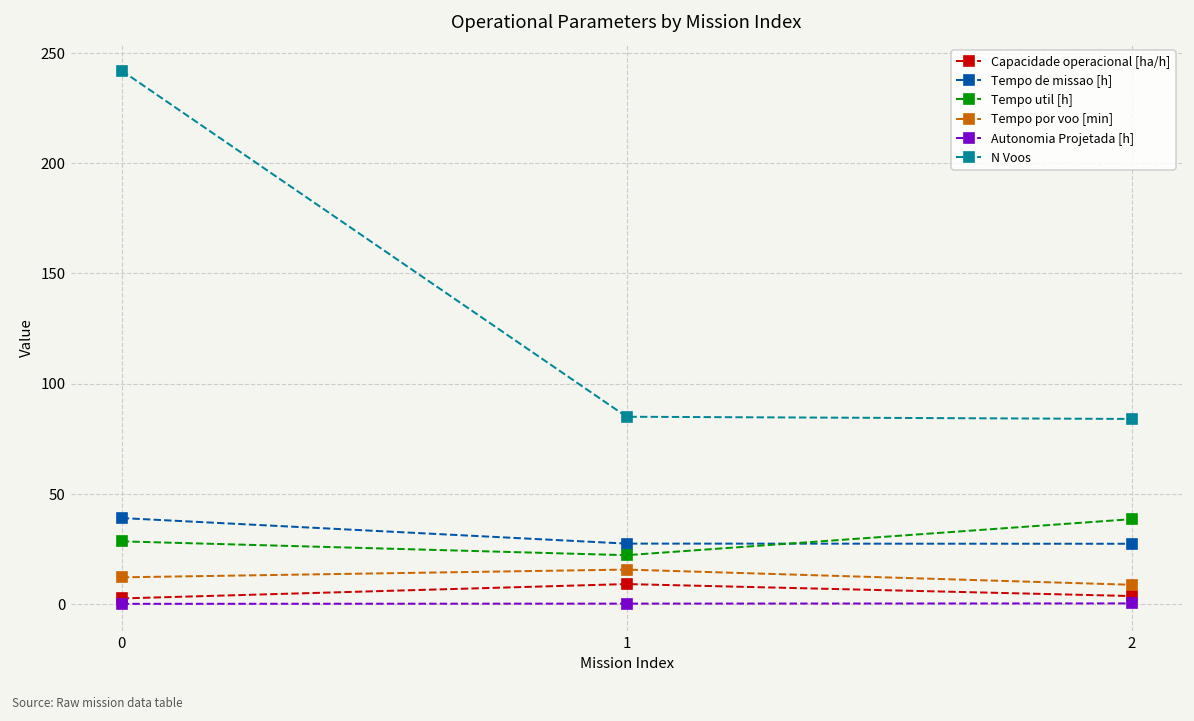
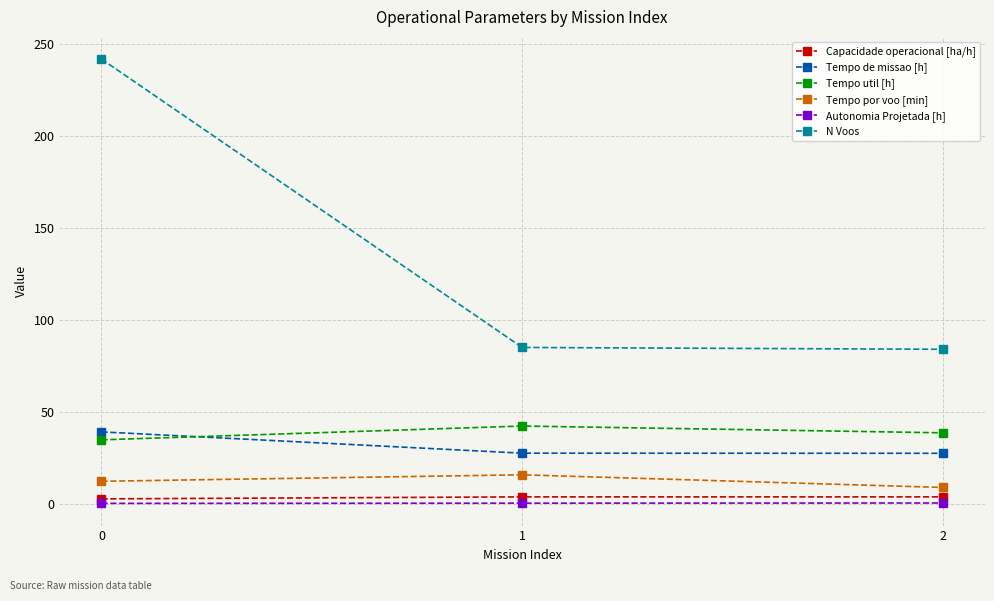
  {
    "Capacidade operacional [ha/h]": {
      "0": 3,
-     "1": 9,
+     "1": 4,
      "2": 4
    },
    "Tempo util [h]": {
-     "0": 28,
-     "1": 22,
+     "0": 35,
+     "1": 42,
      "2": 39
    },
    "Tempo por voo [min]": {
      "0": 12,
      "1": 16,
      "2": 9
    },
    "Autonomia Projetada [h]": {
      "0": 0,
      "1": 0,
      "2": 0
    }
  }
